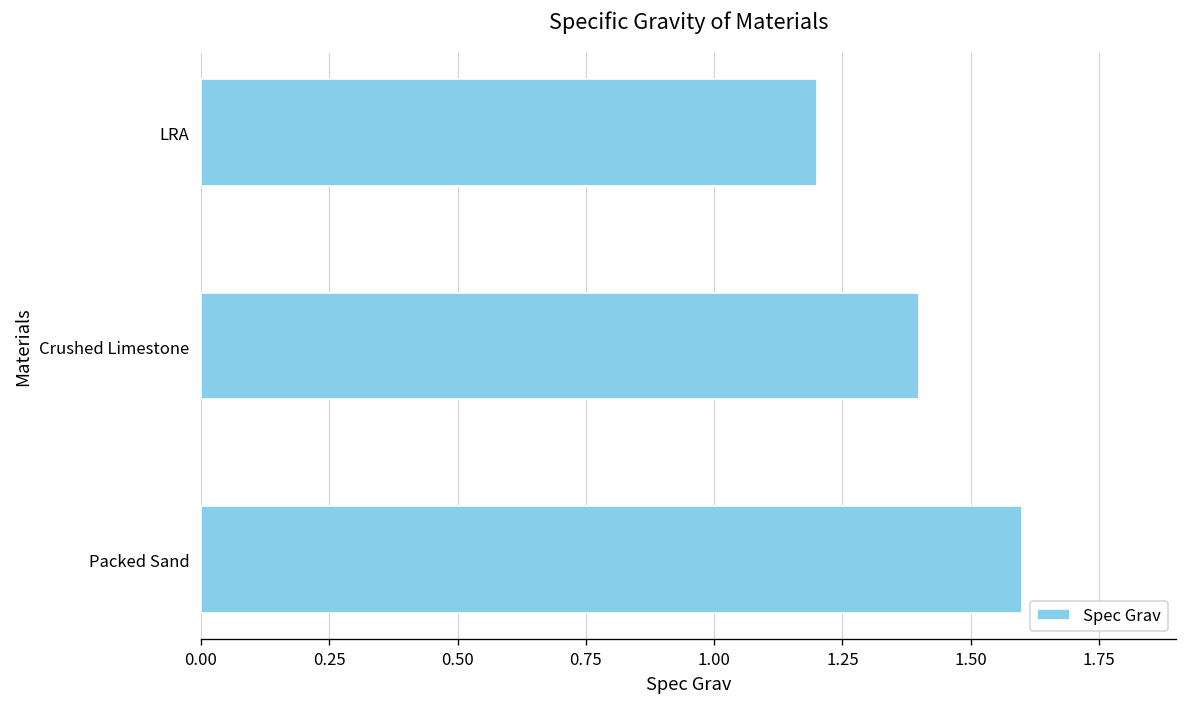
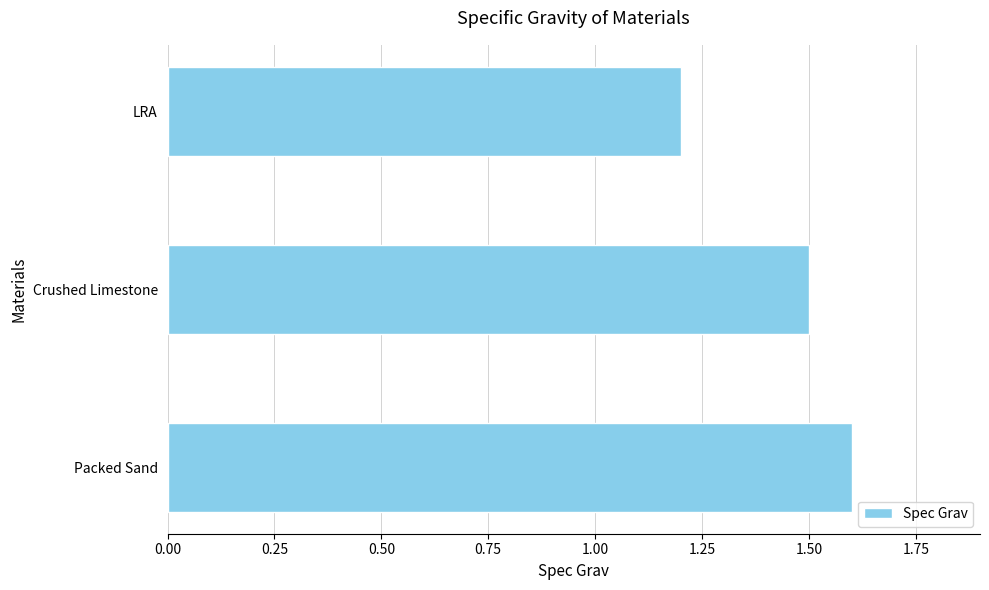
  {
    "LRA": 1.2,
-   "Crushed Limestone": 1.4,
+   "Crushed Limestone": 1.5,
    "Packed Sand": 1.6
  }
